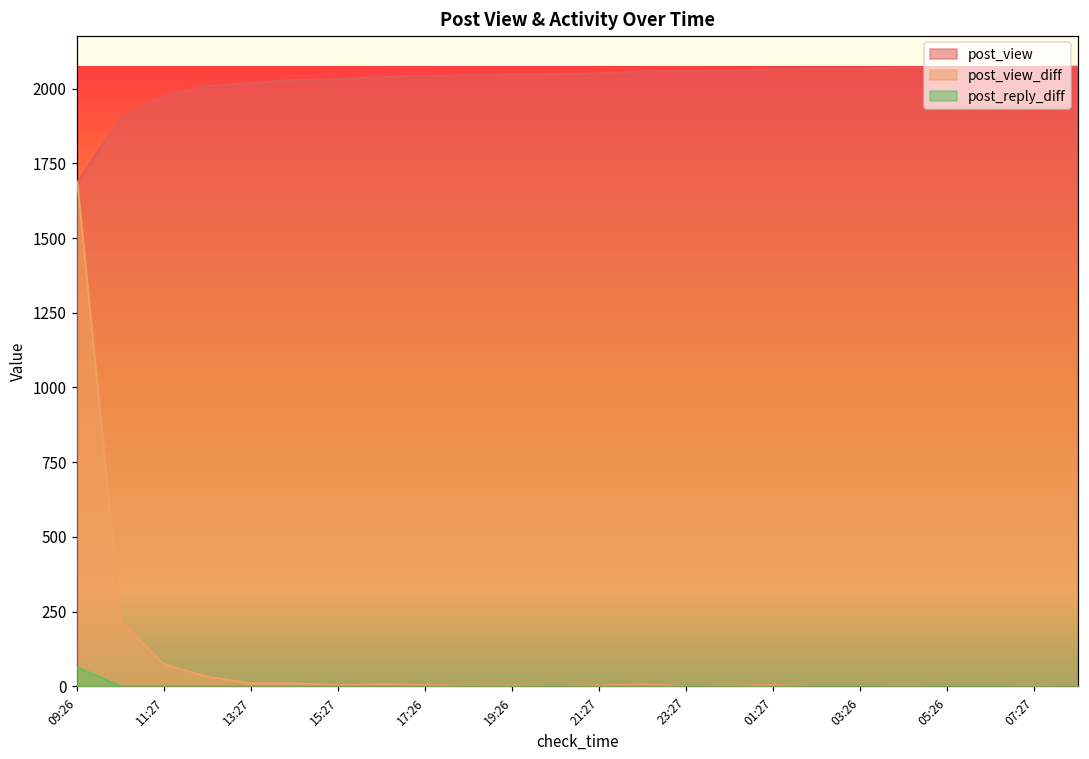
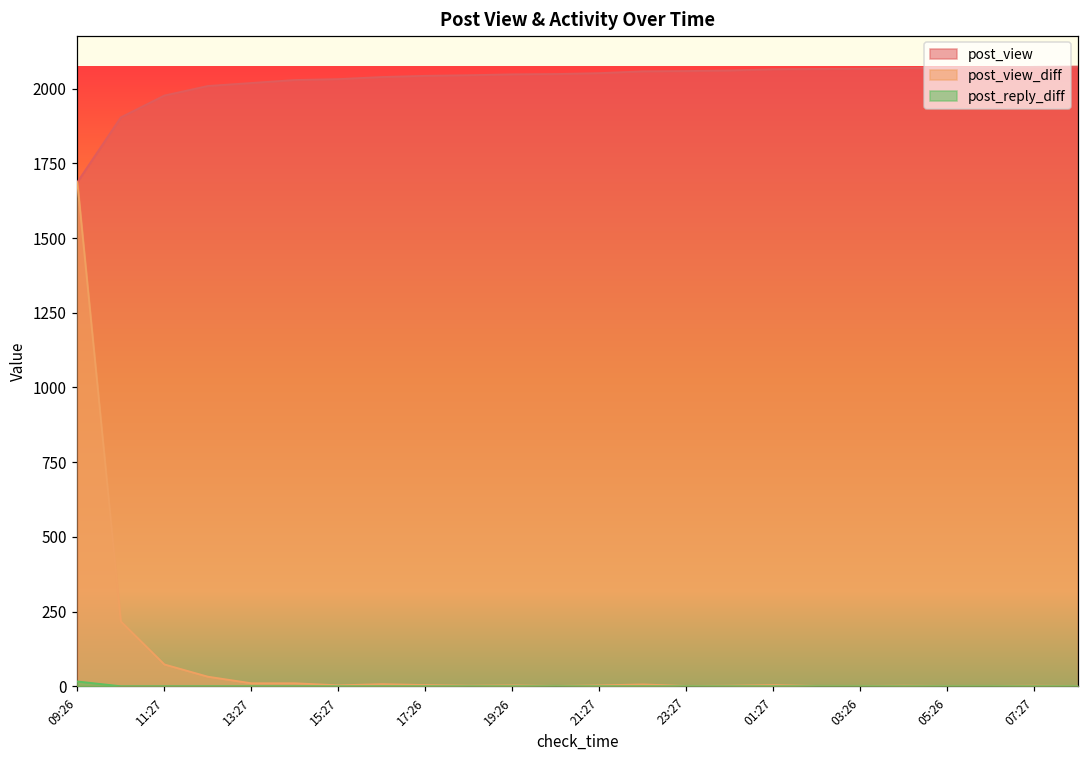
  {
    "post_reply_diff": {
-     "09:26": 60,
+     "09:26": 20,
      "11:27": 0,
      "13:27": 0
    }
  }
